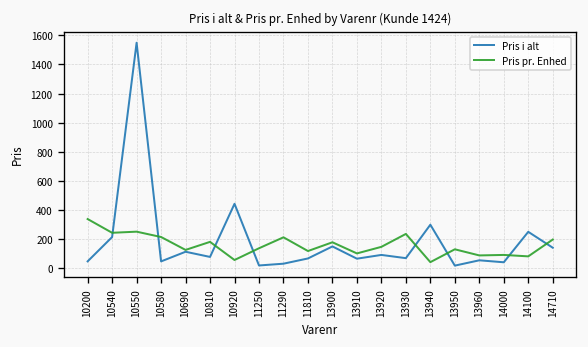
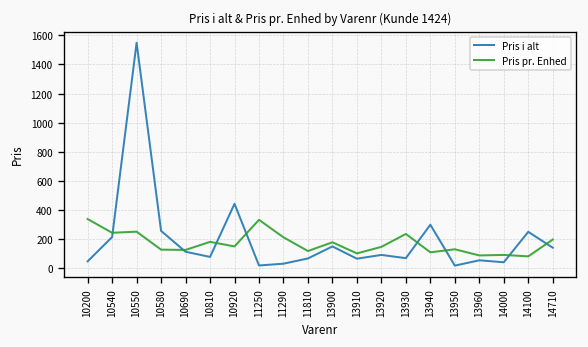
  {
    "Pris i alt": {
      "10200": 50,
      "10540": 210,
      "10550": 1550,
-     "10580": 50,
+     "10580": 260,
      "10810": 80,
      "10920": 440,
      "11250": 20,
      "11290": 30,
      "11810": 70,
      "13900": 150,
      "13910": 70,
      "13920": 90,
      "13930": 70,
      "13940": 300,
      "13950": 20,
      "13960": 50,
      "14000": 40,
      "14100": 250,
      "14710": 140
    },
    "Pris pr. Enhed": {
      "10200": 340,
      "10540": 240,
      "10550": 250,
-     "10580": 210,
+     "10580": 130,
      "10810": 180,
-     "10920": 60,
-     "11250": 140,
+     "10920": 150,
+     "11250": 330,
      "11290": 210,
      "11810": 120,
      "13900": 180,
      "13910": 100,
      "13920": 150,
      "13930": 240,
-     "13940": 40,
+     "13940": 110,
      "13950": 130,
      "13960": 90,
      "14000": 90,
      "14100": 80,
      "14710": 200
    }
  }
